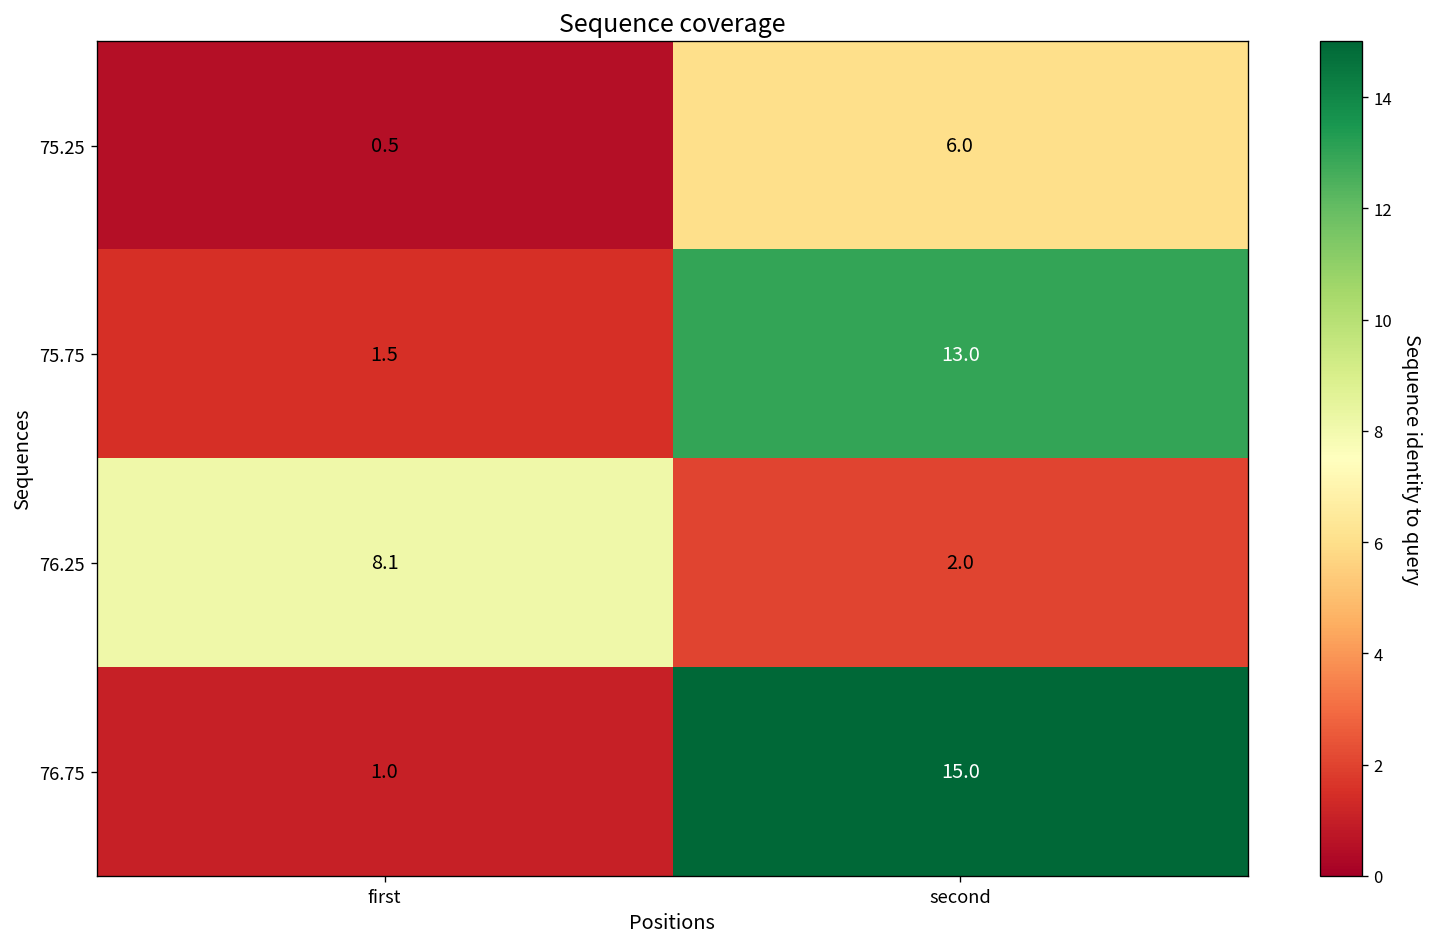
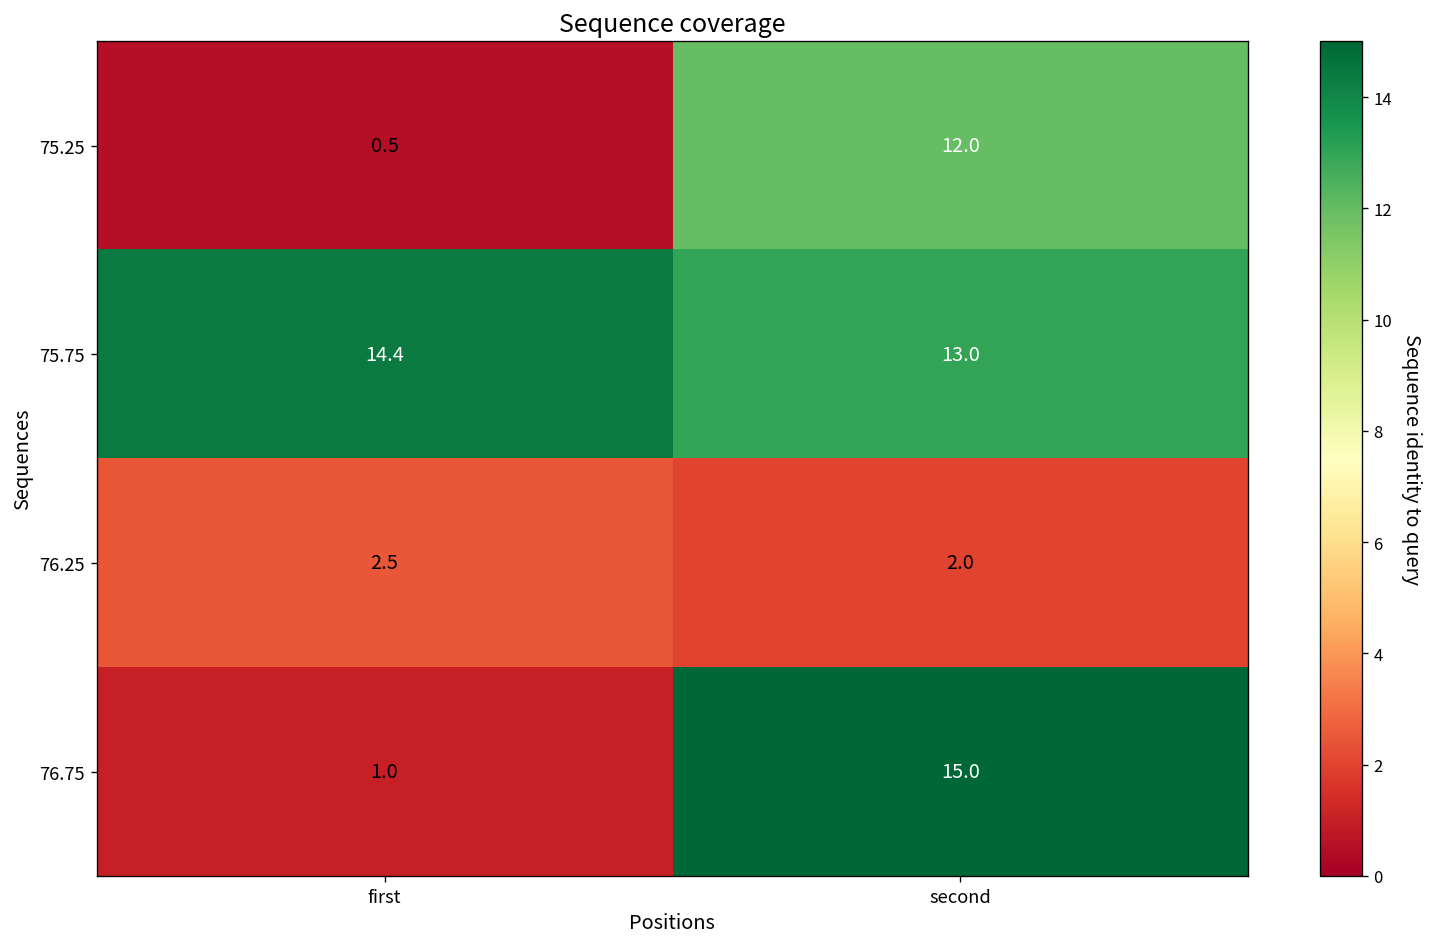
  {
    "75.25": {
      "first": 0.5,
-     "second": 6.0
+     "second": 12.0
    },
    "75.75": {
-     "first": 1.5,
+     "first": 14.4,
      "second": 13.0
    },
    "76.25": {
-     "first": 8.1,
+     "first": 2.5,
      "second": 2.0
    },
    "76.75": {
      "first": 1.0,
      "second": 15.0
    }
  }
